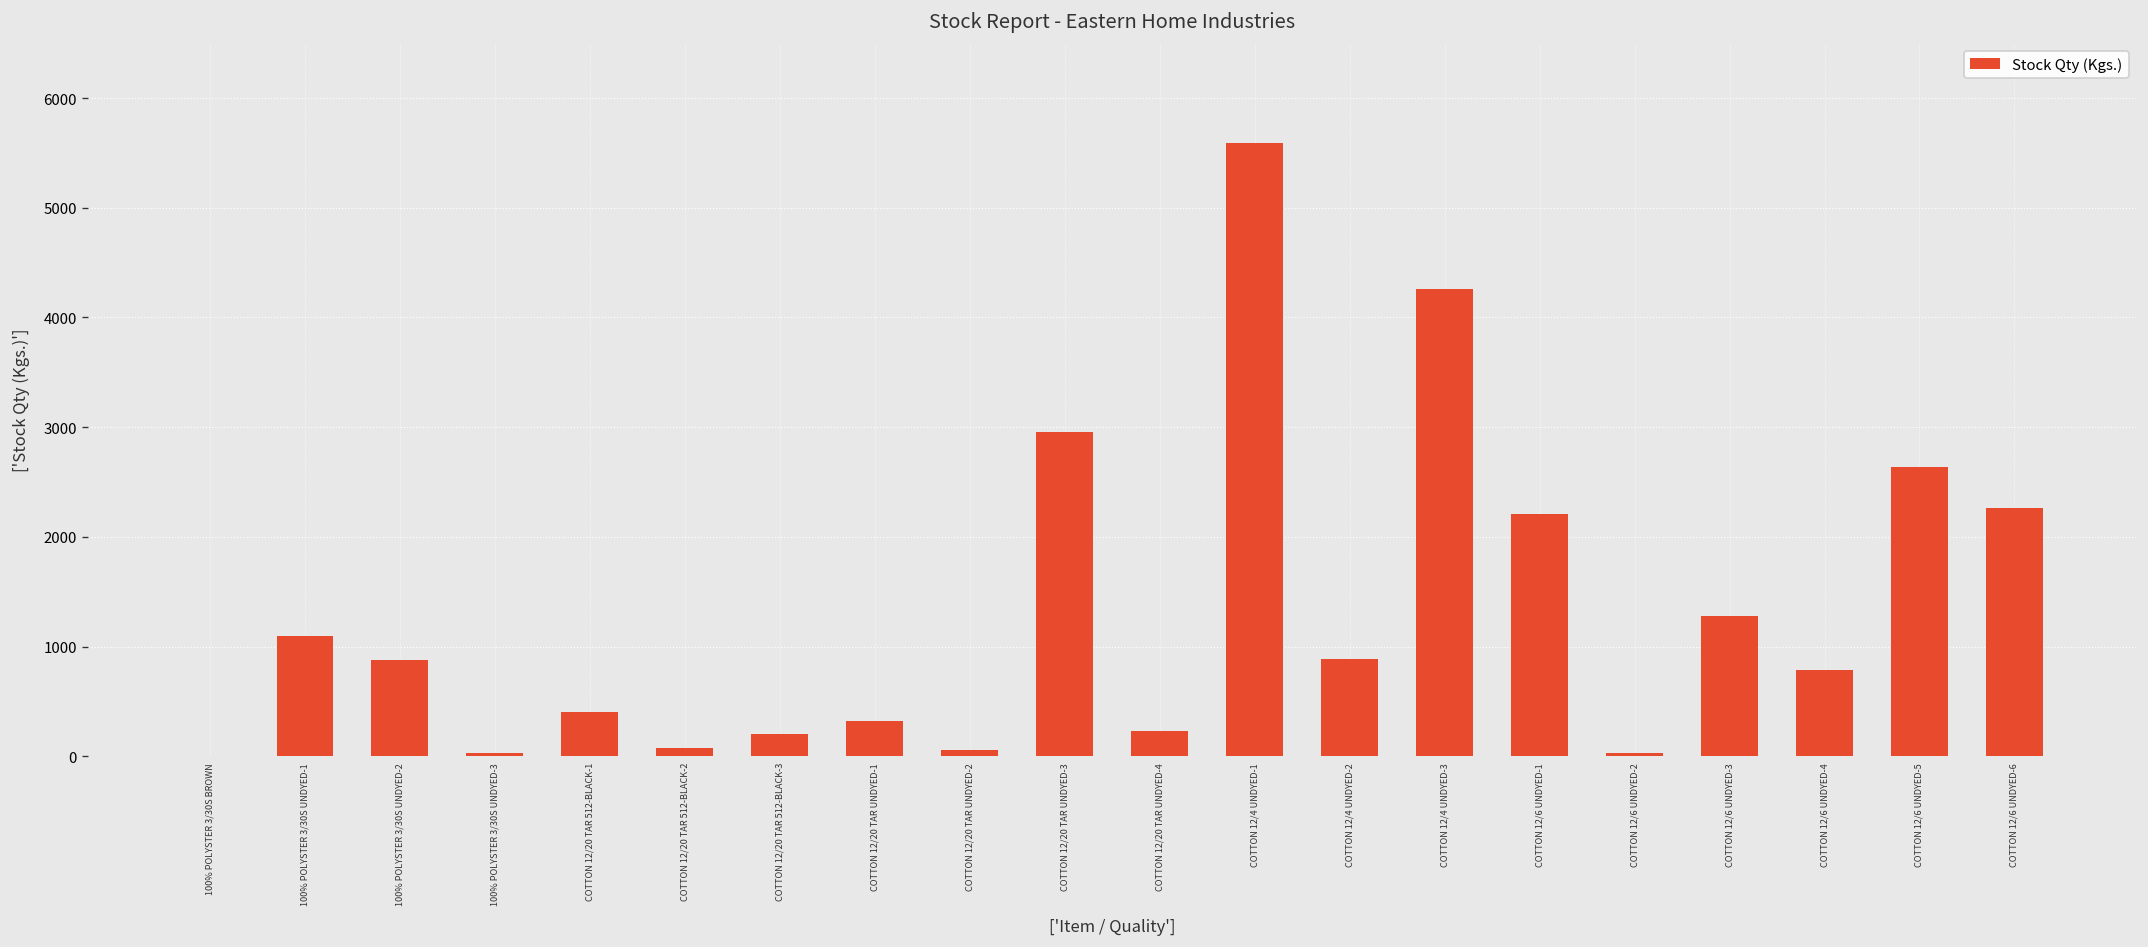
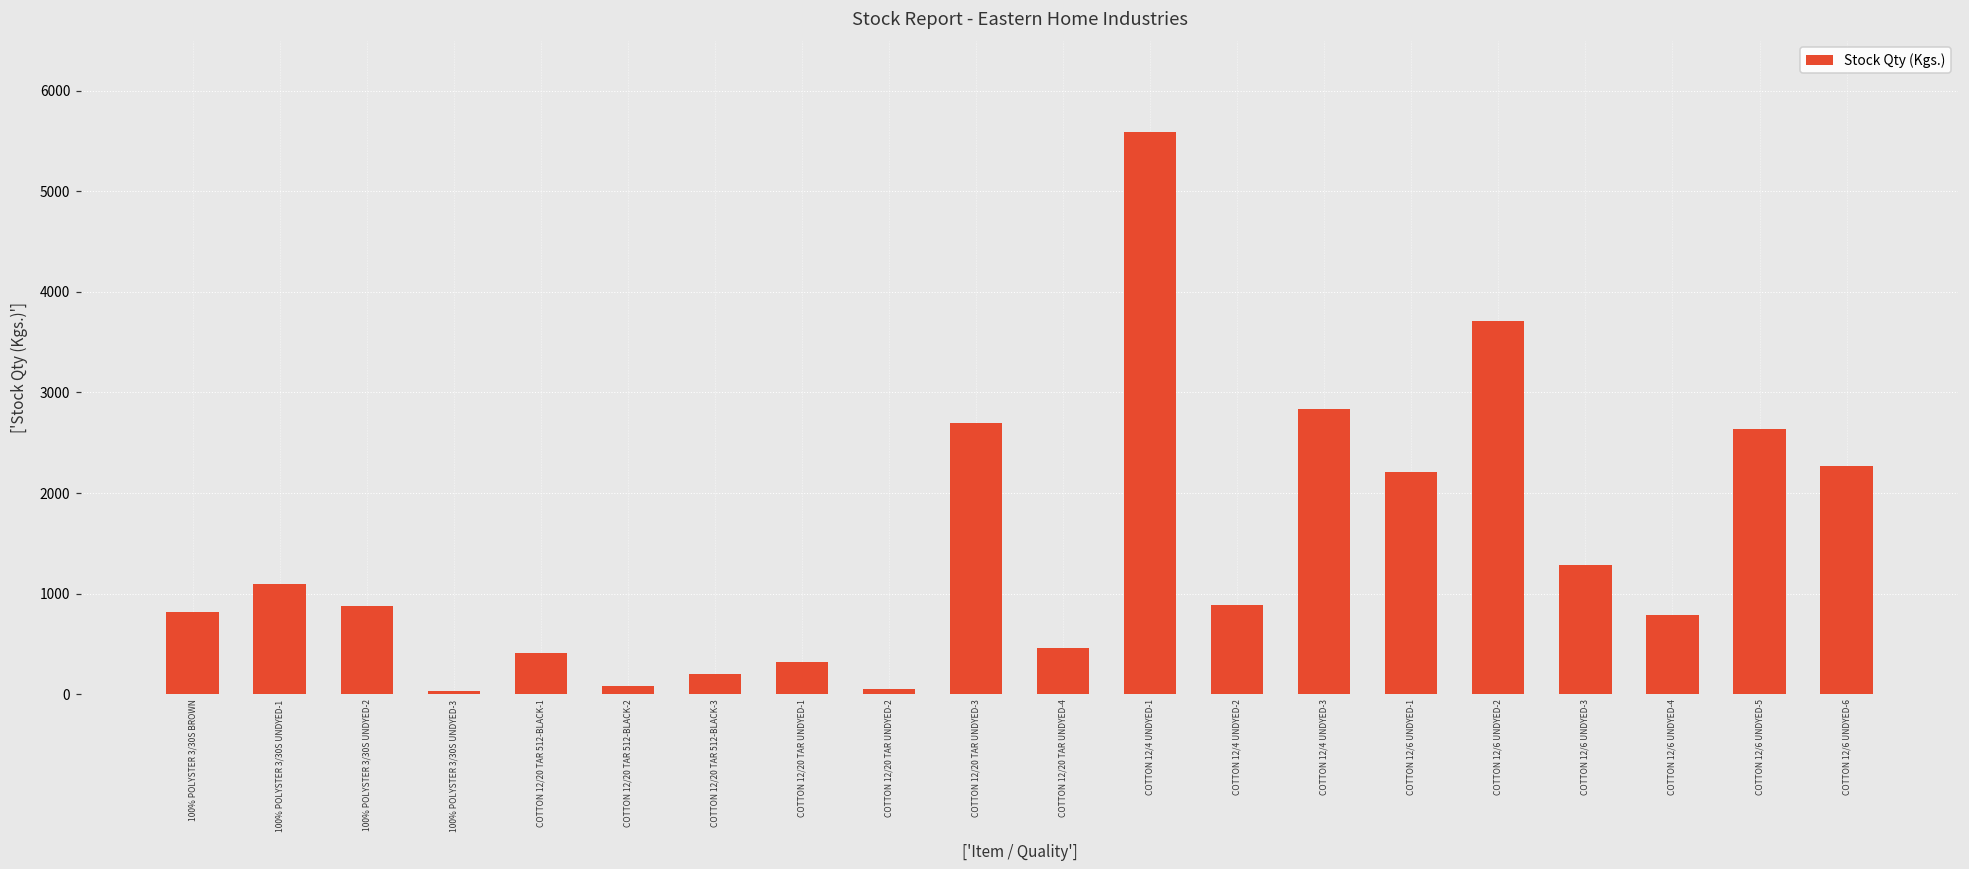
  {
-   "100% POLYSTER 3/30S BROWN": 0,
+   "100% POLYSTER 3/30S BROWN": 800,
    "100% POLYSTER 3/30S UNDYED-1": 1100,
    "100% POLYSTER 3/30S UNDYED-2": 900,
    "COTTON 12/20 TAR 512-BLACK-1": 400,
    "COTTON 12/20 TAR 512-BLACK-2": 100,
    "COTTON 12/20 TAR 512-BLACK-3": 200,
    "COTTON 12/20 TAR UNDYED-1": 300,
    "COTTON 12/20 TAR UNDYED-2": 100,
-   "COTTON 12/20 TAR UNDYED-3": 3000,
-   "COTTON 12/20 TAR UNDYED-4": 200,
+   "COTTON 12/20 TAR UNDYED-3": 2700,
+   "COTTON 12/20 TAR UNDYED-4": 500,
    "COTTON 12/4 UNDYED-1": 5600,
    "COTTON 12/4 UNDYED-2": 900,
-   "COTTON 12/4 UNDYED-3": 4300,
+   "COTTON 12/4 UNDYED-3": 2800,
    "COTTON 12/6 UNDYED-1": 2200,
-   "COTTON 12/6 UNDYED-2": 0,
+   "COTTON 12/6 UNDYED-2": 3700,
    "COTTON 12/6 UNDYED-3": 1300,
    "COTTON 12/6 UNDYED-4": 800,
    "COTTON 12/6 UNDYED-5": 2600,
    "COTTON 12/6 UNDYED-6": 2300
  }
